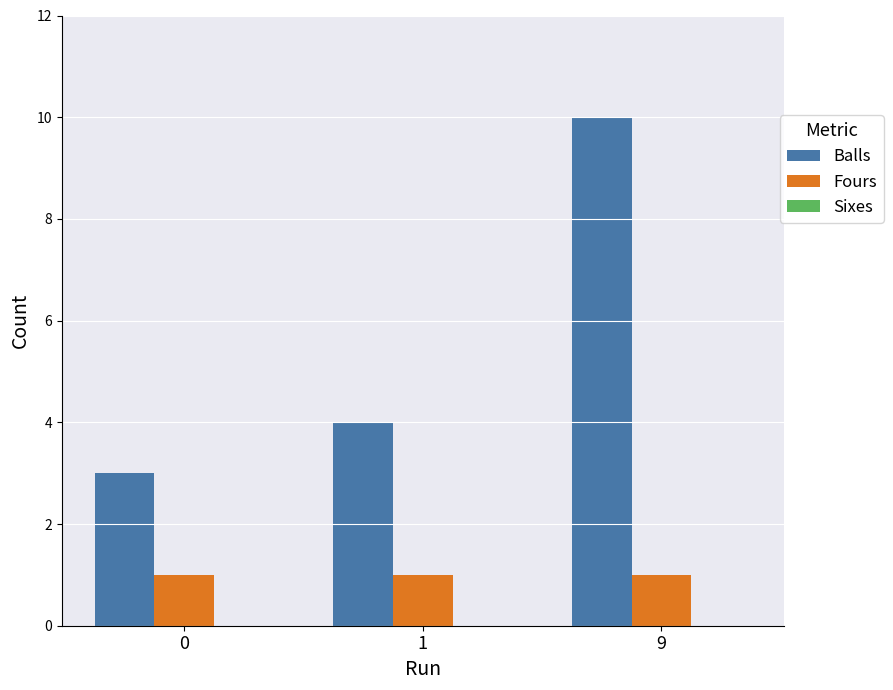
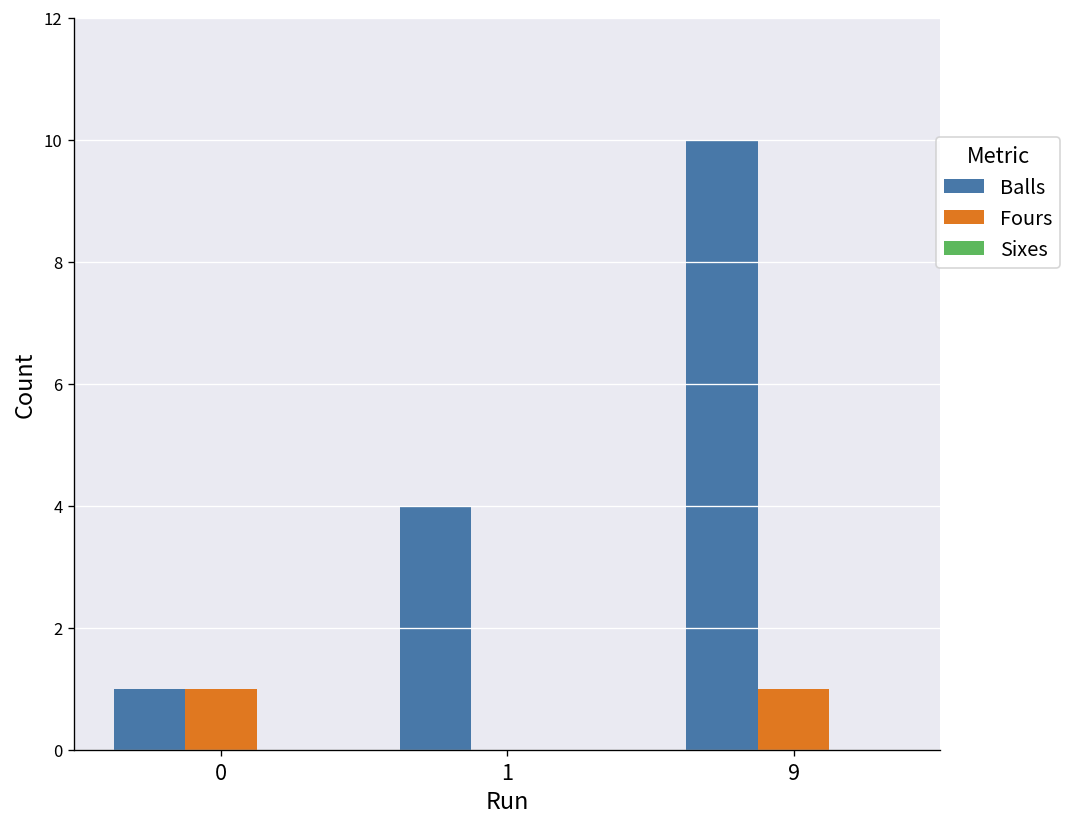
  {
    "Balls": {
-     "0": 3,
+     "0": 1,
      "1": 4,
      "9": 10
    },
    "Fours": {
      "0": 1,
-     "1": 1,
+     "1": 0,
      "9": 1
    },
    "Sixes": {
      "0": 0,
      "1": 0,
      "9": 0
    }
  }
